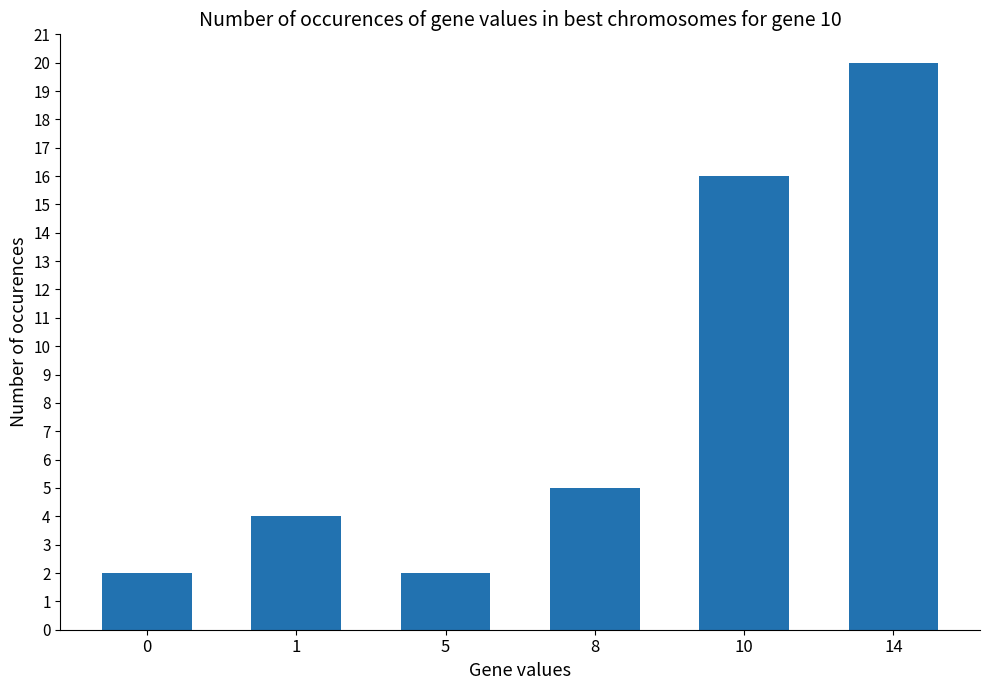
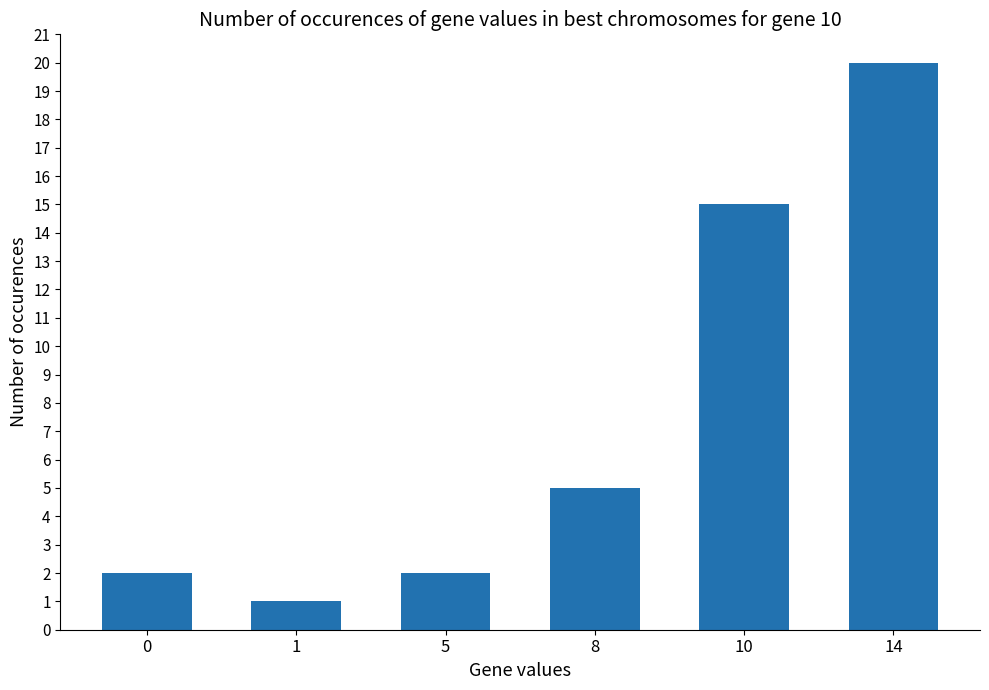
  {
    "0": 2,
-   "1": 4,
+   "1": 1,
    "5": 2,
    "8": 5,
-   "10": 16,
+   "10": 15,
    "14": 20
  }
